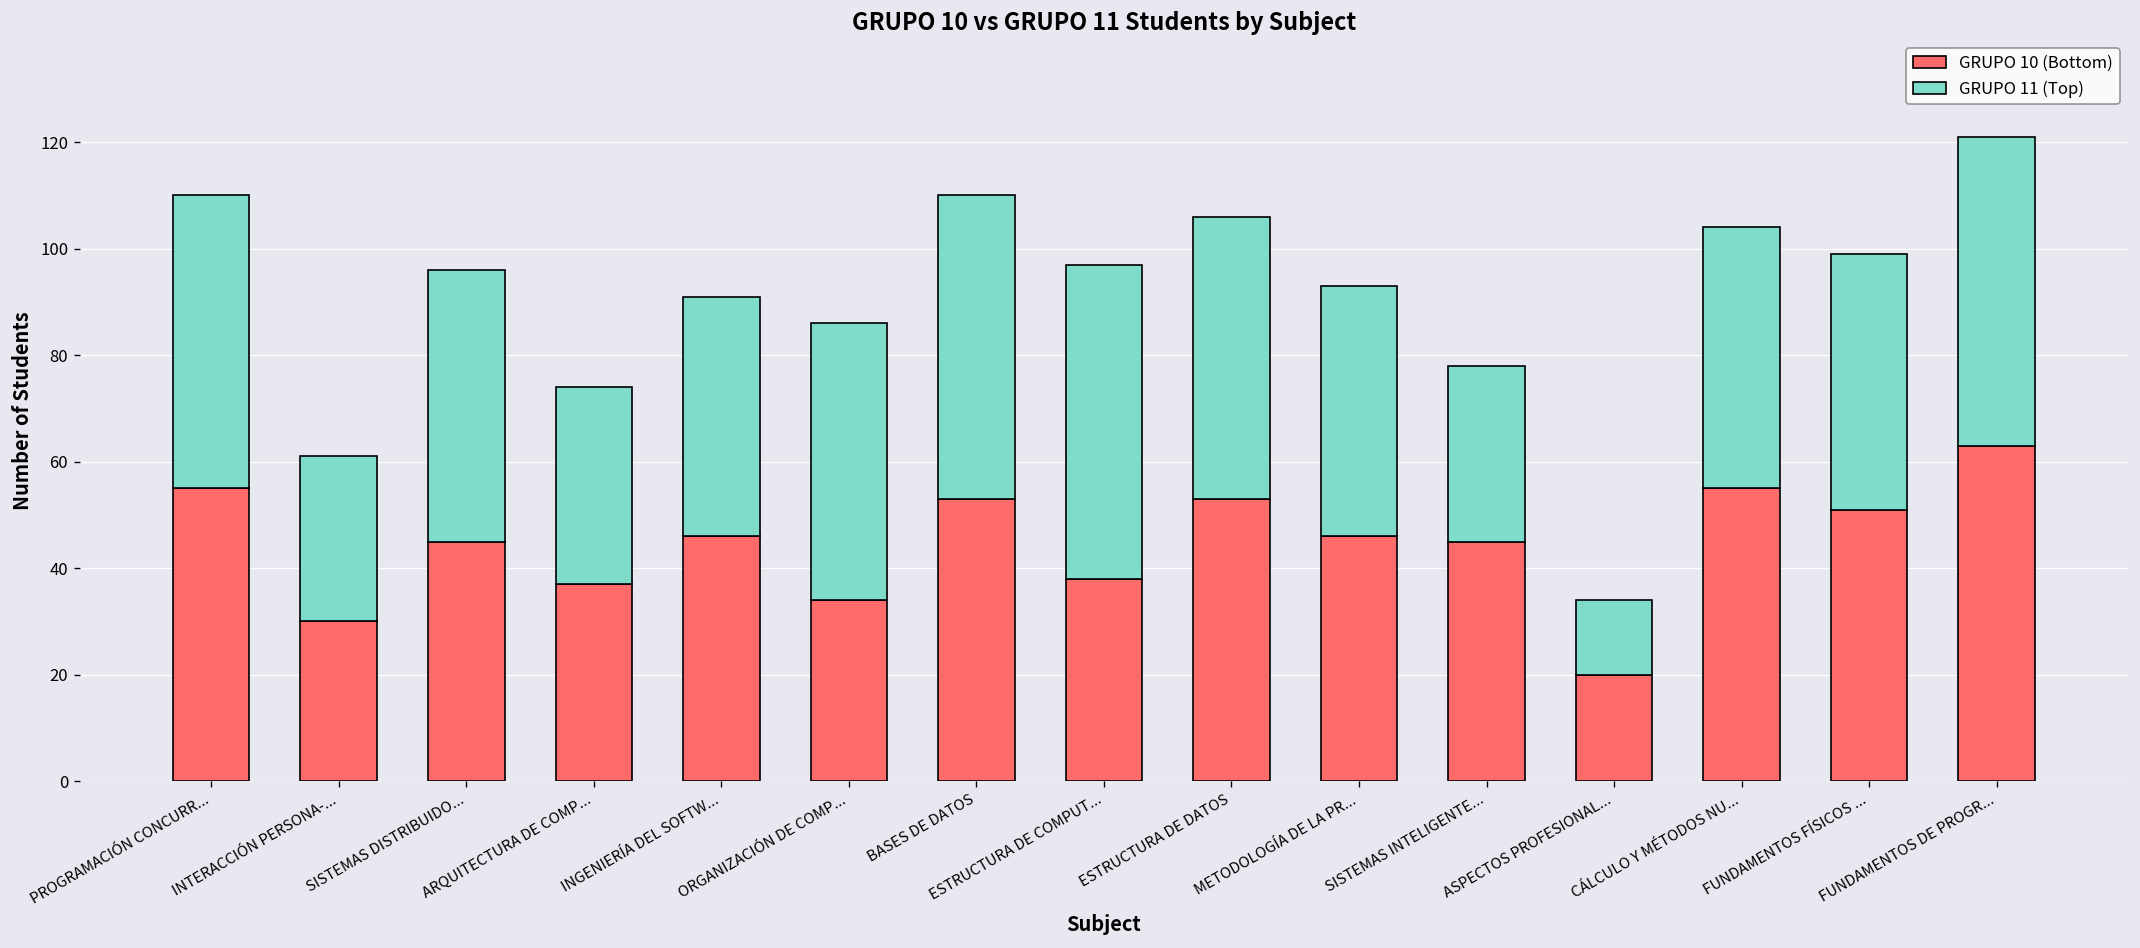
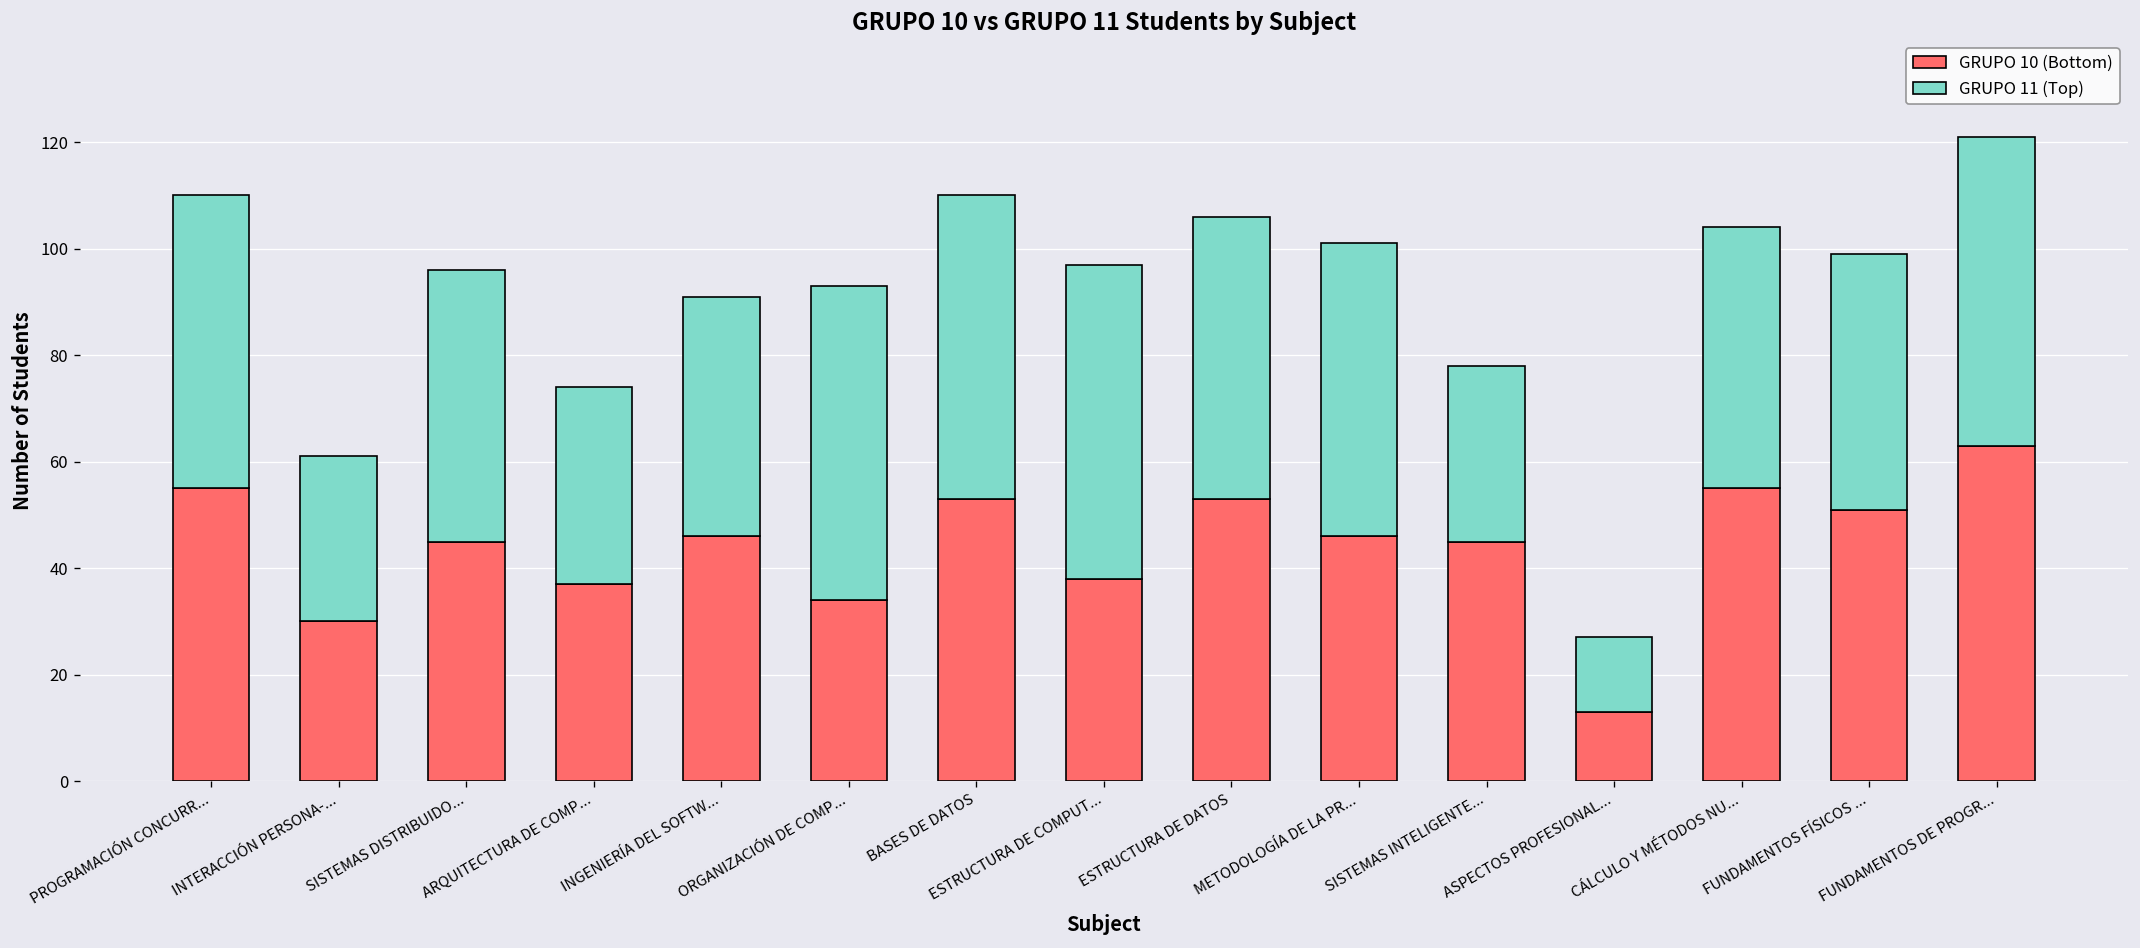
  {
    "GRUPO 10 (Bottom)": {
      "PROGRAMACIÓN CONCURR...": 55,
      "INTERACCIÓN PERSONA-...": 30,
      "SISTEMAS DISTRIBUIDO...": 45,
      "ARQUITECTURA DE COMP...": 37,
      "INGENIERÍA DEL SOFTW...": 46,
      "ORGANIZACIÓN DE COMP...": 34,
      "BASES DE DATOS": 53,
      "ESTRUCTURA DE COMPUT...": 38,
      "ESTRUCTURA DE DATOS": 53,
      "METODOLOGÍA DE LA PR...": 46,
      "SISTEMAS INTELIGENTE...": 45,
-     "ASPECTOS PROFESIONAL...": 20,
+     "ASPECTOS PROFESIONAL...": 13,
      "CÁLCULO Y MÉTODOS NU...": 55,
      "FUNDAMENTOS FÍSICOS ...": 51,
      "FUNDAMENTOS DE PROGR...": 63
    },
    "GRUPO 11 (Top)": {
      "PROGRAMACIÓN CONCURR...": 55,
      "INTERACCIÓN PERSONA-...": 31,
      "SISTEMAS DISTRIBUIDO...": 51,
      "ARQUITECTURA DE COMP...": 37,
      "INGENIERÍA DEL SOFTW...": 45,
-     "ORGANIZACIÓN DE COMP...": 52,
+     "ORGANIZACIÓN DE COMP...": 59,
      "BASES DE DATOS": 57,
      "ESTRUCTURA DE COMPUT...": 59,
      "ESTRUCTURA DE DATOS": 53,
-     "METODOLOGÍA DE LA PR...": 47,
+     "METODOLOGÍA DE LA PR...": 55,
      "SISTEMAS INTELIGENTE...": 33,
      "ASPECTOS PROFESIONAL...": 14,
      "CÁLCULO Y MÉTODOS NU...": 49,
      "FUNDAMENTOS FÍSICOS ...": 48,
      "FUNDAMENTOS DE PROGR...": 58
    }
  }
